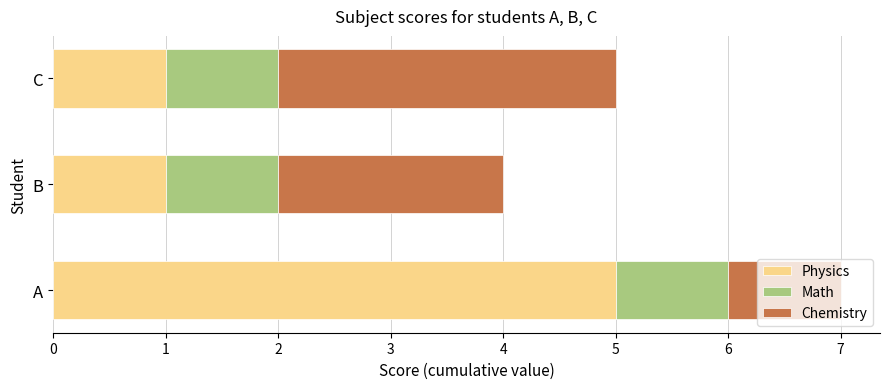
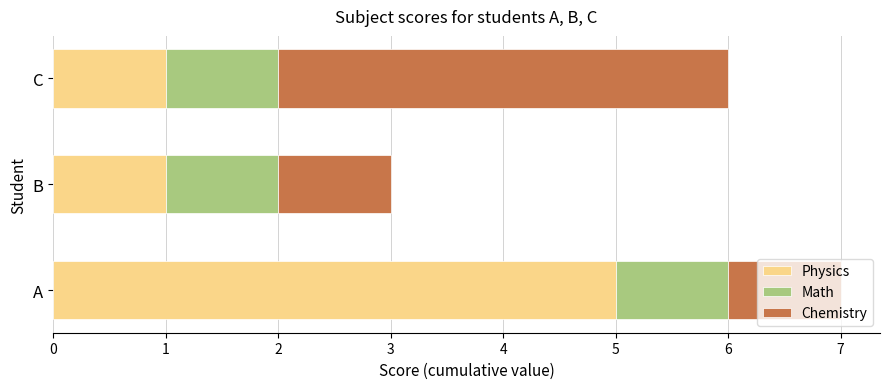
  {
    "Physics": {
      "C": 1,
      "B": 1,
      "A": 5
    },
    "Math": {
      "C": 1,
      "B": 1,
      "A": 1
    },
    "Chemistry": {
-     "C": 3,
-     "B": 2
+     "C": 4,
+     "B": 1
    }
  }
